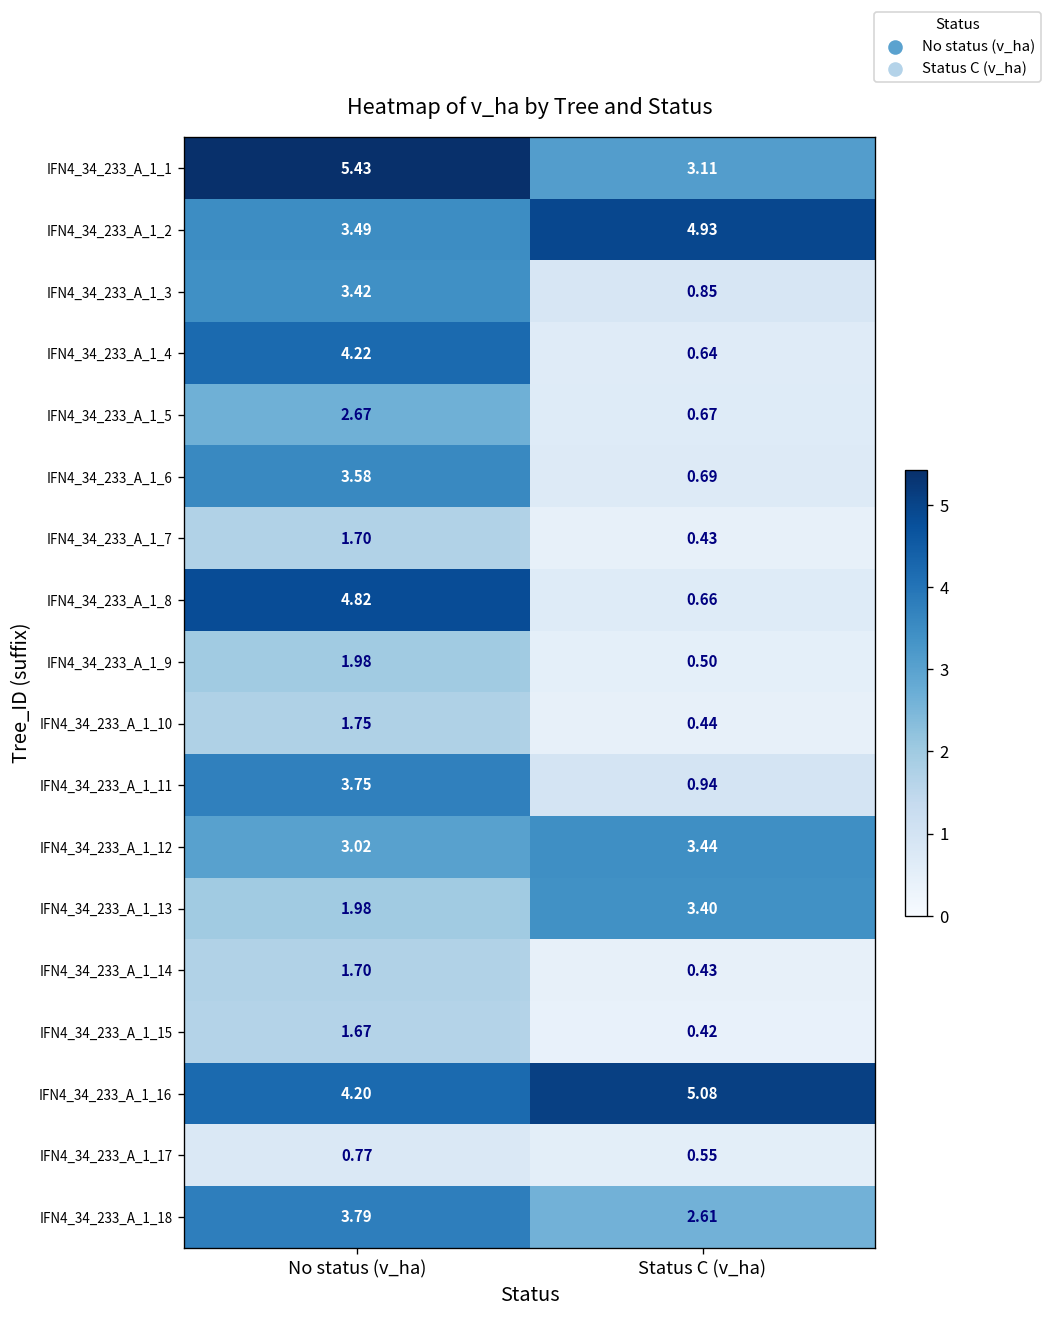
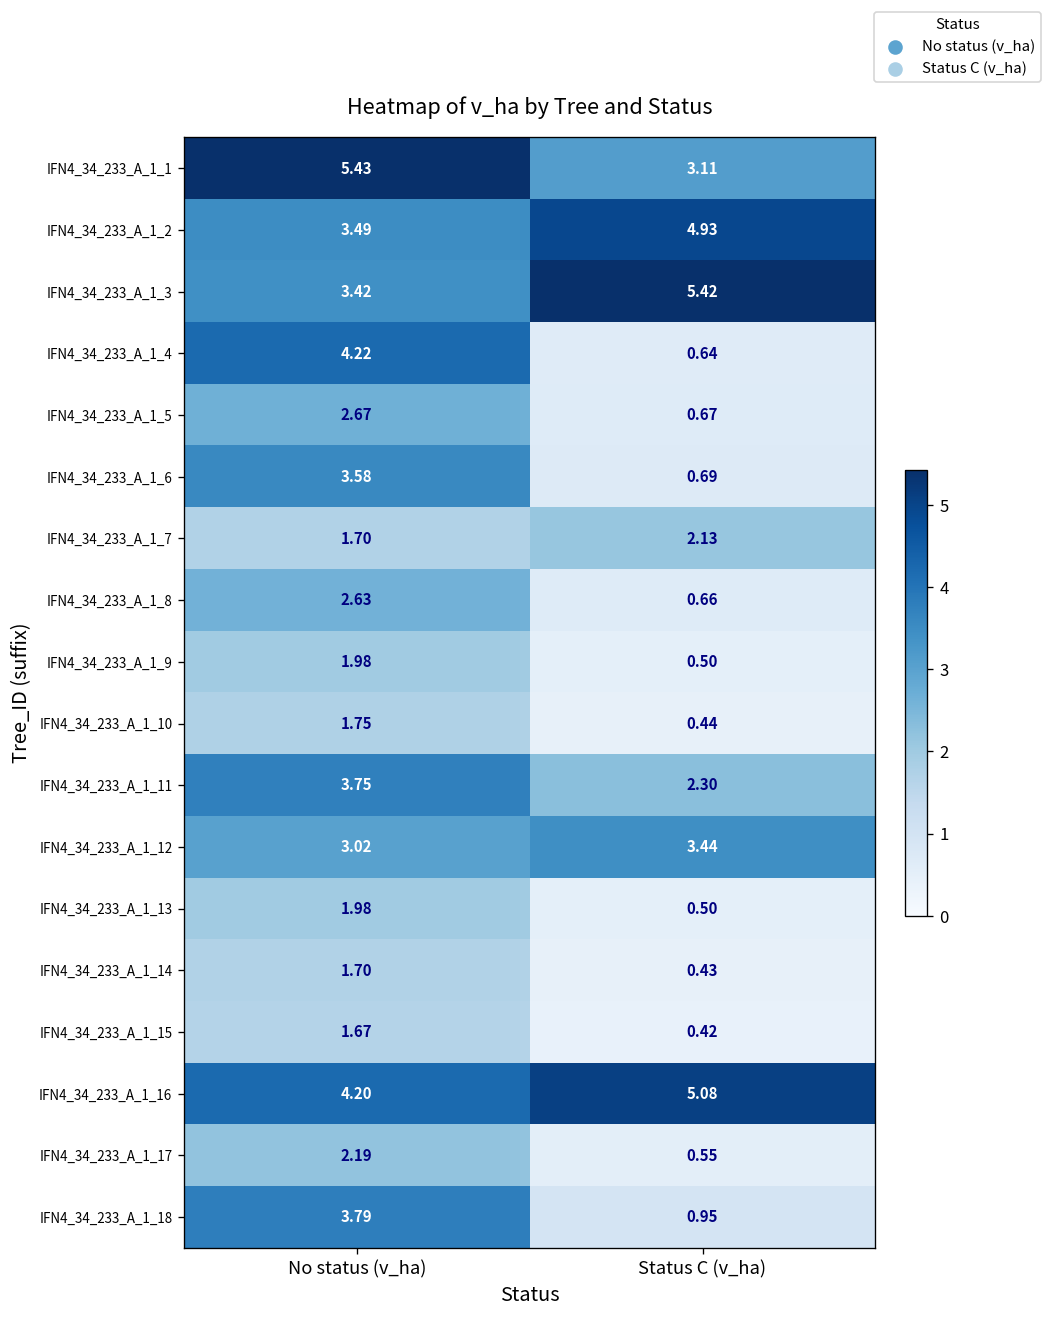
  {
    "IFN4_34_233_A_1_1": {
      "No status (v_ha)": 5.43,
      "Status C (v_ha)": 3.11
    },
    "IFN4_34_233_A_1_2": {
      "No status (v_ha)": 3.49,
      "Status C (v_ha)": 4.93
    },
    "IFN4_34_233_A_1_3": {
      "No status (v_ha)": 3.42,
-     "Status C (v_ha)": 0.85
+     "Status C (v_ha)": 5.42
    },
    "IFN4_34_233_A_1_4": {
      "No status (v_ha)": 4.22,
      "Status C (v_ha)": 0.64
    },
    "IFN4_34_233_A_1_5": {
      "No status (v_ha)": 2.67,
      "Status C (v_ha)": 0.67
    },
    "IFN4_34_233_A_1_6": {
      "No status (v_ha)": 3.58,
      "Status C (v_ha)": 0.69
    },
    "IFN4_34_233_A_1_7": {
      "No status (v_ha)": 1.70,
-     "Status C (v_ha)": 0.43
+     "Status C (v_ha)": 2.13
    },
    "IFN4_34_233_A_1_8": {
-     "No status (v_ha)": 4.82,
+     "No status (v_ha)": 2.63,
      "Status C (v_ha)": 0.66
    },
    "IFN4_34_233_A_1_9": {
      "No status (v_ha)": 1.98,
      "Status C (v_ha)": 0.50
    },
    "IFN4_34_233_A_1_10": {
      "No status (v_ha)": 1.75,
      "Status C (v_ha)": 0.44
    },
    "IFN4_34_233_A_1_11": {
      "No status (v_ha)": 3.75,
-     "Status C (v_ha)": 0.94
+     "Status C (v_ha)": 2.30
    },
    "IFN4_34_233_A_1_12": {
      "No status (v_ha)": 3.02,
      "Status C (v_ha)": 3.44
    },
    "IFN4_34_233_A_1_13": {
      "No status (v_ha)": 1.98,
-     "Status C (v_ha)": 3.40
+     "Status C (v_ha)": 0.50
    },
    "IFN4_34_233_A_1_14": {
      "No status (v_ha)": 1.70,
      "Status C (v_ha)": 0.43
    },
    "IFN4_34_233_A_1_15": {
      "No status (v_ha)": 1.67,
      "Status C (v_ha)": 0.42
    },
    "IFN4_34_233_A_1_16": {
      "No status (v_ha)": 4.20,
      "Status C (v_ha)": 5.08
    },
    "IFN4_34_233_A_1_17": {
-     "No status (v_ha)": 0.77,
+     "No status (v_ha)": 2.19,
      "Status C (v_ha)": 0.55
    },
    "IFN4_34_233_A_1_18": {
      "No status (v_ha)": 3.79,
-     "Status C (v_ha)": 2.61
+     "Status C (v_ha)": 0.95
    }
  }
